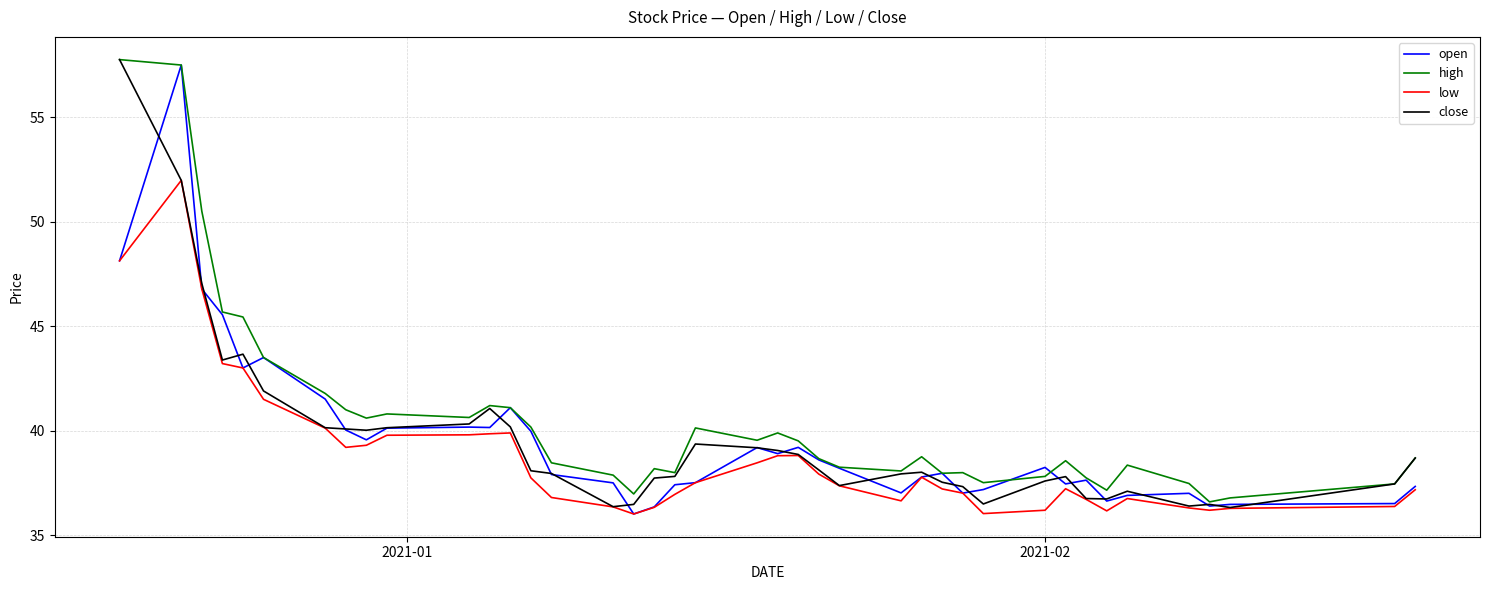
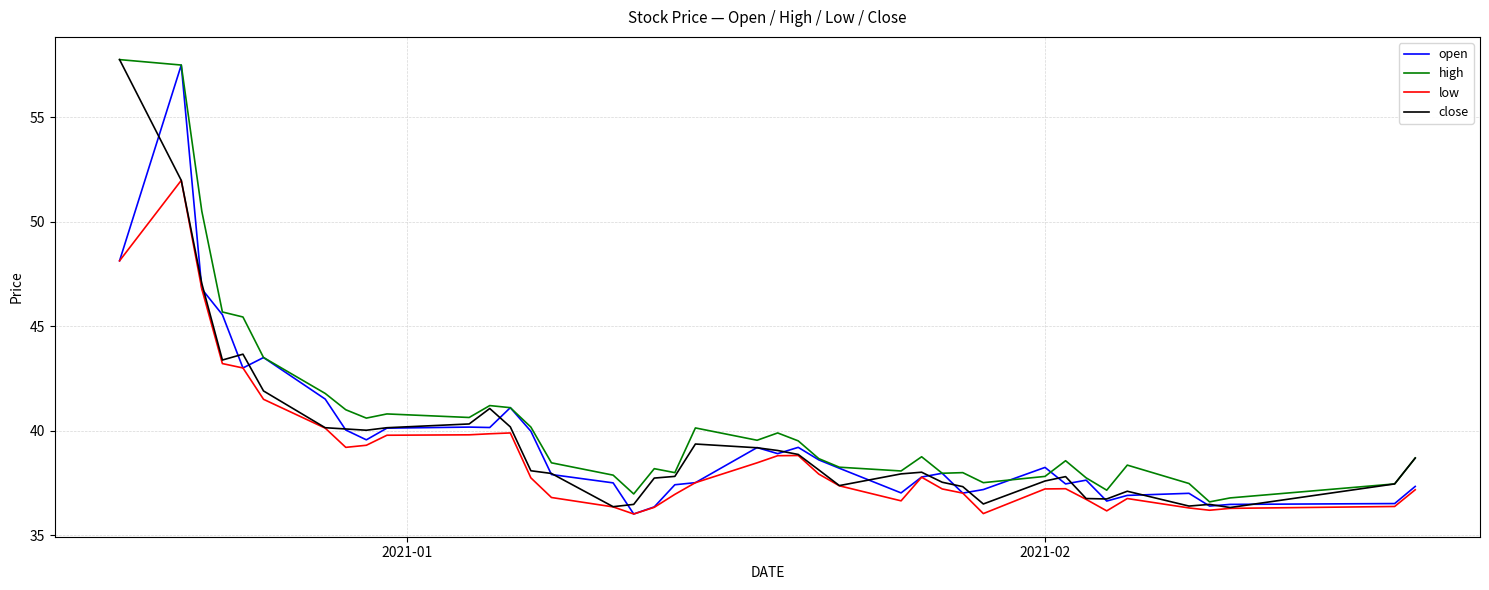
  {
    "open": {
      "2021-02": 38.2
    },
    "high": {
      "2021-02": 37.8
    },
    "low": {
-     "2021-02": 36.2
+     "2021-02": 37.2
    },
    "close": {
      "2021-02": 37.6
    }
  }
